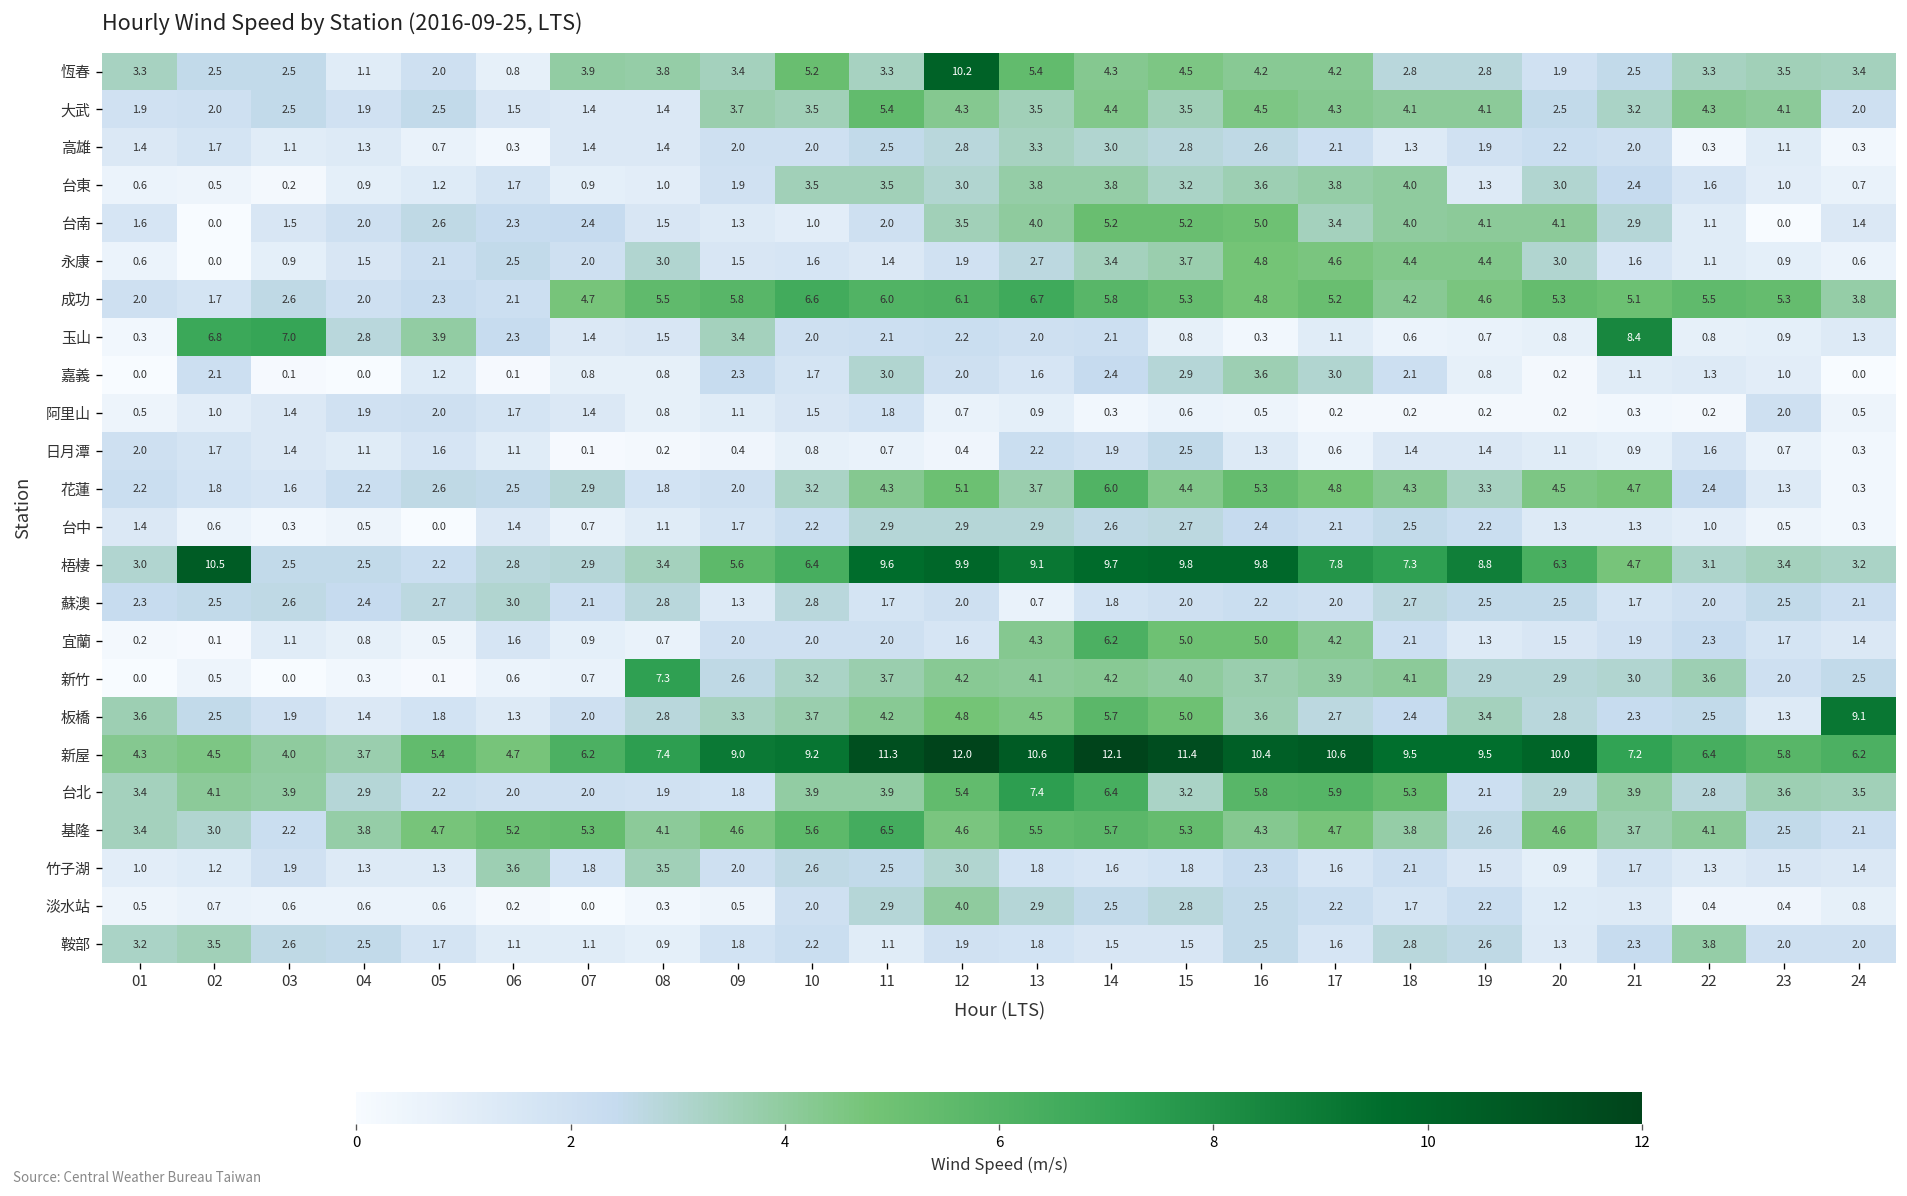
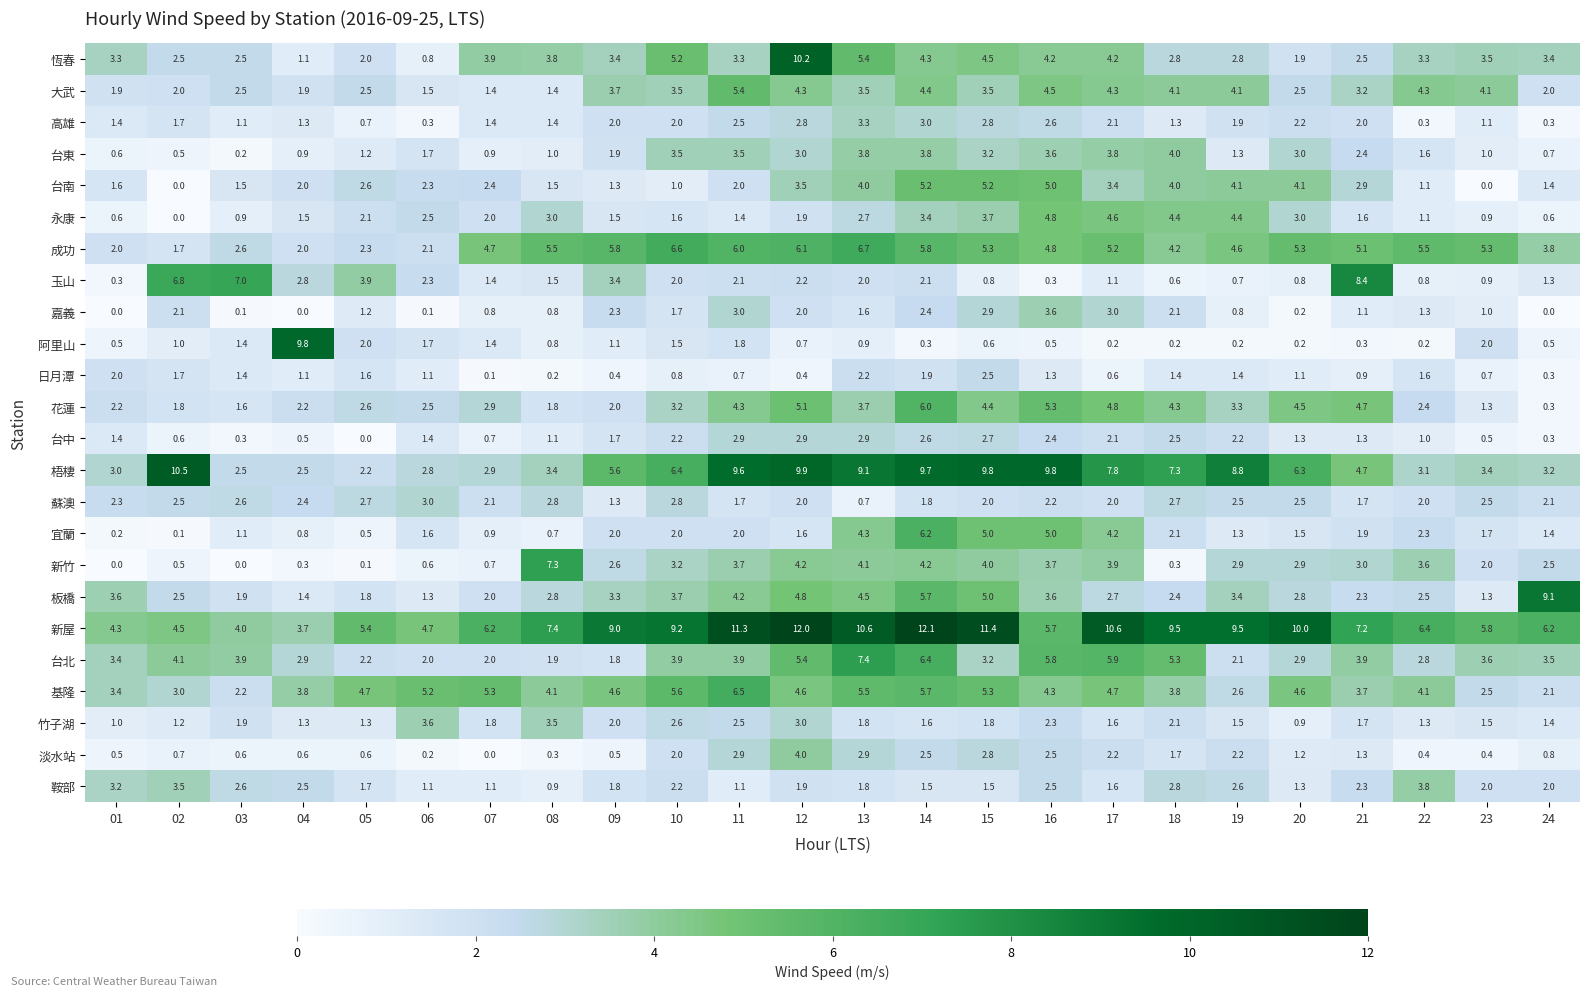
  {
    "阿里山": {
      "01": 0.5,
      "02": 1.0,
      "03": 1.4,
-     "04": 1.9,
+     "04": 9.8,
      "05": 2.0,
      "06": 1.7,
      "07": 1.4,
      "08": 0.8,
      "09": 1.1,
      "10": 1.5,
      "11": 1.8,
      "12": 0.7,
      "13": 0.9,
      "14": 0.3,
      "15": 0.6,
      "16": 0.5,
      "17": 0.2,
      "18": 0.2,
      "19": 0.2,
      "20": 0.2,
      "21": 0.3,
      "22": 0.2,
      "23": 2.0,
      "24": 0.5
    },
    "新竹": {
      "01": 0.0,
      "02": 0.5,
      "03": 0.0,
      "04": 0.3,
      "05": 0.1,
      "06": 0.6,
      "07": 0.7,
      "08": 7.3,
      "09": 2.6,
      "10": 3.2,
      "11": 3.7,
      "12": 4.2,
      "13": 4.1,
      "14": 4.2,
      "15": 4.0,
      "16": 3.7,
      "17": 3.9,
-     "18": 4.1,
+     "18": 0.3,
      "19": 2.9,
      "20": 2.9,
      "21": 3.0,
      "22": 3.6,
      "23": 2.0,
      "24": 2.5
    },
    "新屋": {
      "01": 4.3,
      "02": 4.5,
      "03": 4.0,
      "04": 3.7,
      "05": 5.4,
      "06": 4.7,
      "07": 6.2,
      "08": 7.4,
      "09": 9.0,
      "10": 9.2,
      "11": 11.3,
      "12": 12.0,
      "13": 10.6,
      "14": 12.1,
      "15": 11.4,
-     "16": 10.4,
+     "16": 5.7,
      "17": 10.6,
      "18": 9.5,
      "19": 9.5,
      "20": 10.0,
      "21": 7.2,
      "22": 6.4,
      "23": 5.8,
      "24": 6.2
    }
  }
